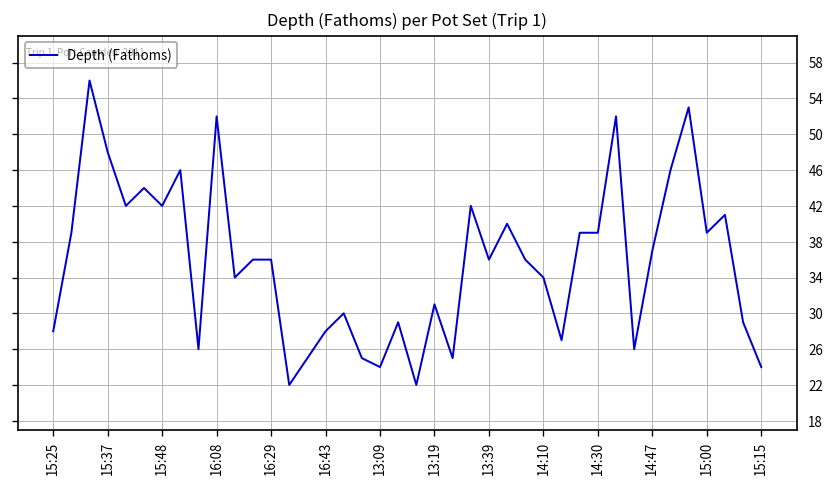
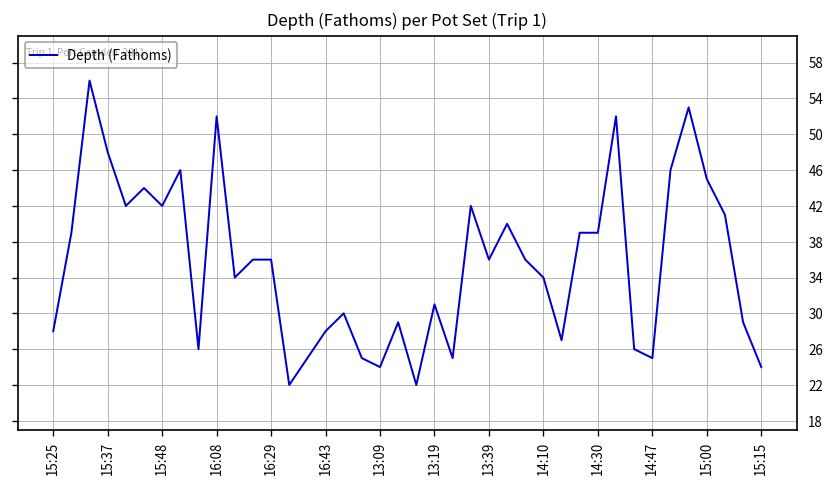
  {
    "15:25": 28,
    "15:37": 48,
    "15:48": 42,
    "16:08": 52,
    "16:29": 36,
    "16:43": 28,
    "13:09": 24,
    "13:19": 31,
    "13:39": 36,
    "14:10": 34,
    "14:30": 39,
-   "14:47": 37,
-   "15:00": 39,
+   "14:47": 25,
+   "15:00": 45,
    "15:15": 24
  }
